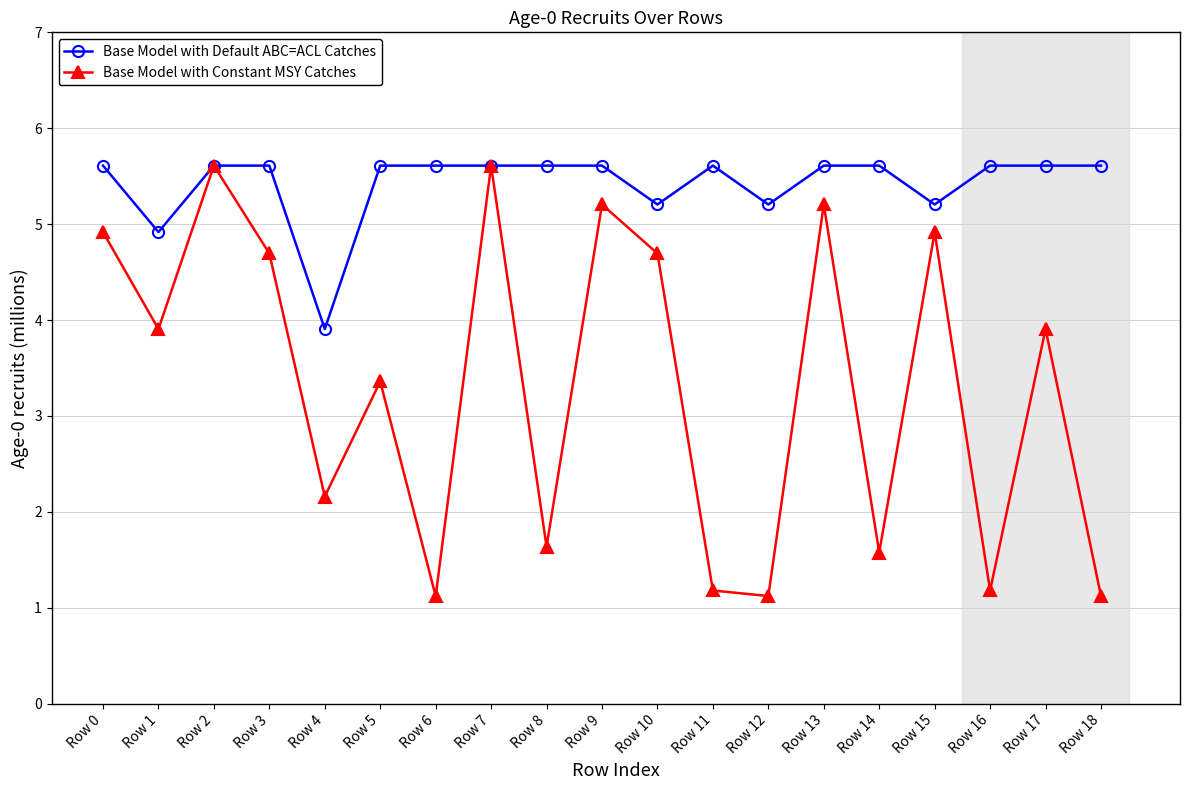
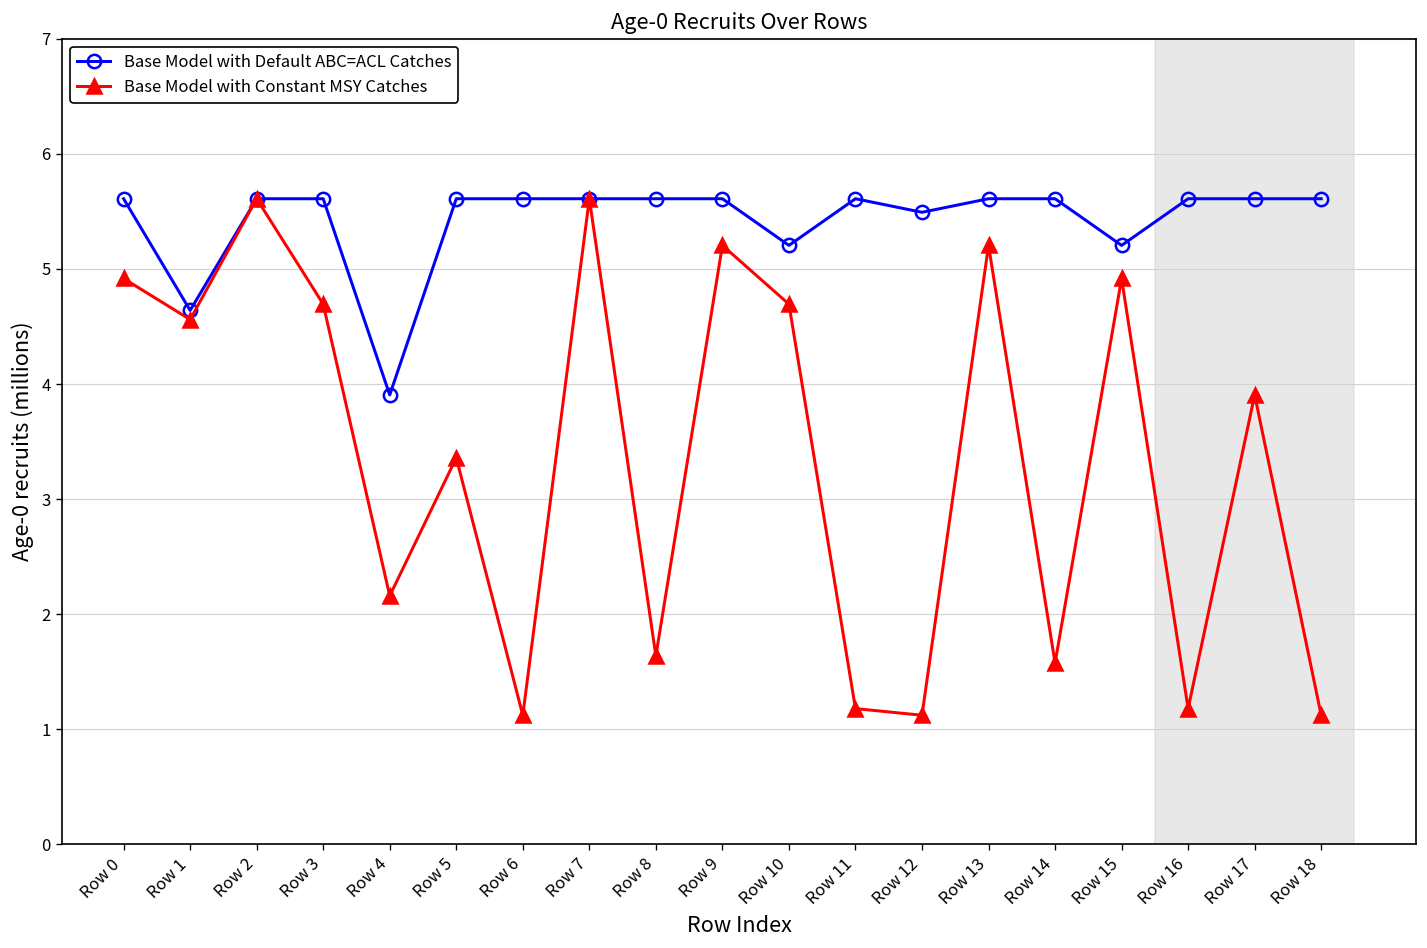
  {
    "Base Model with Default ABC=ACL Catches": {
      "Row 0": 5.6,
-     "Row 1": 4.9,
+     "Row 1": 4.6,
      "Row 3": 5.6,
      "Row 4": 3.9,
      "Row 5": 5.6,
      "Row 6": 5.6,
      "Row 8": 5.6,
      "Row 9": 5.6,
      "Row 10": 5.2,
      "Row 11": 5.6,
-     "Row 12": 5.2,
+     "Row 12": 5.5,
      "Row 13": 5.6,
      "Row 14": 5.6,
      "Row 15": 5.2,
      "Row 16": 5.6,
      "Row 17": 5.6,
      "Row 18": 5.6
    },
    "Base Model with Constant MSY Catches": {
      "Row 0": 4.9,
-     "Row 1": 3.9,
+     "Row 1": 4.6,
      "Row 3": 4.7,
      "Row 4": 2.2,
      "Row 5": 3.4,
      "Row 6": 1.1,
      "Row 8": 1.6,
      "Row 9": 5.2,
      "Row 10": 4.7,
      "Row 11": 1.2,
      "Row 12": 1.1,
      "Row 13": 5.2,
      "Row 14": 1.6,
      "Row 15": 4.9,
      "Row 16": 1.2,
      "Row 17": 3.9,
      "Row 18": 1.1
    }
  }
